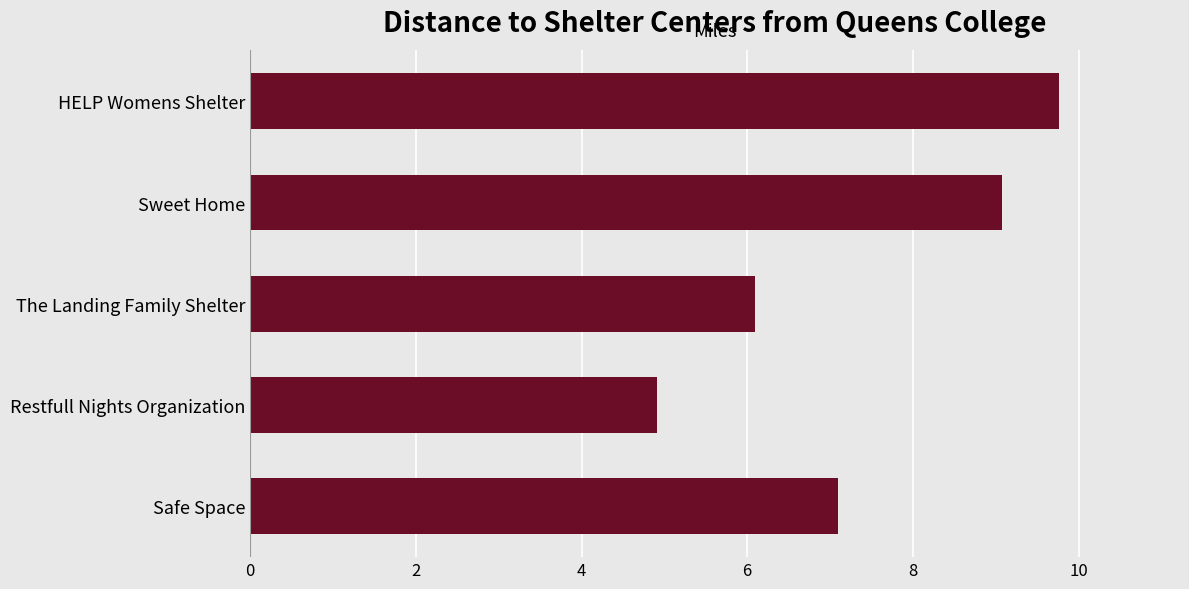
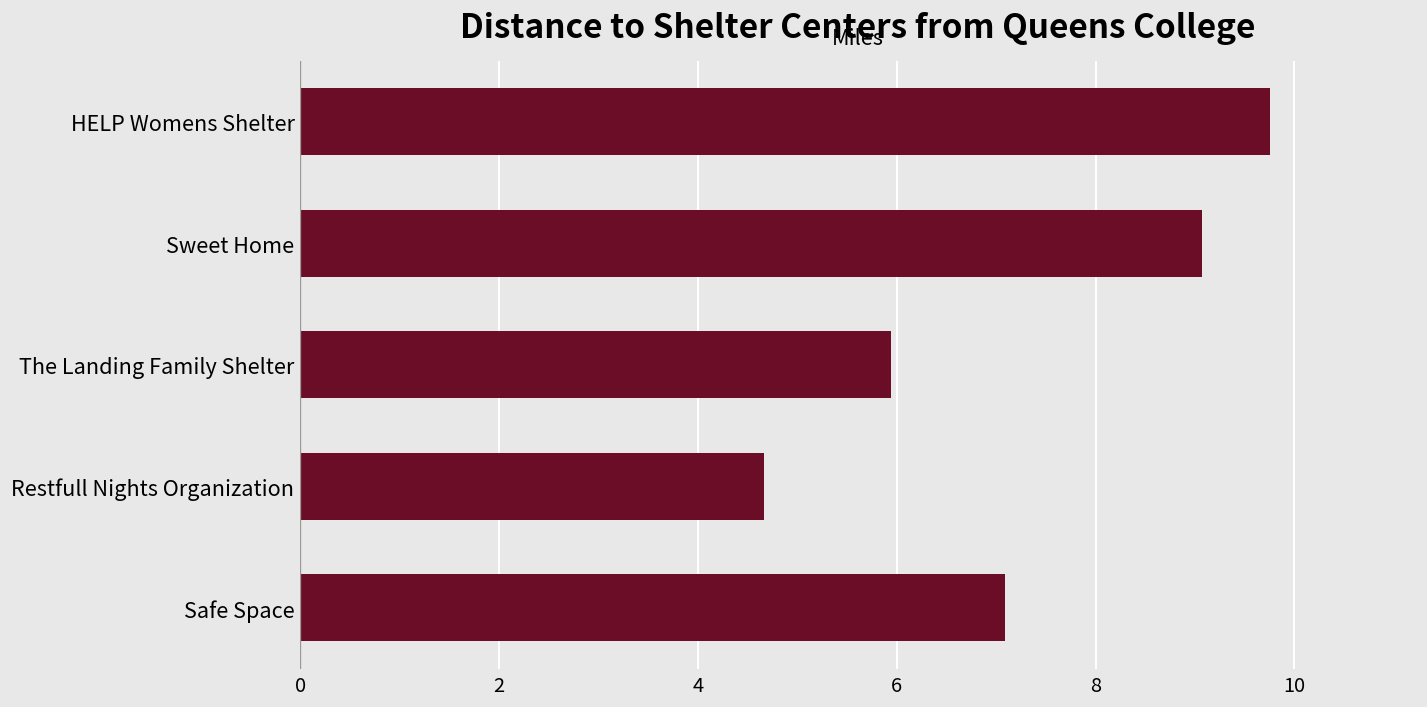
  {
    "HELP Womens Shelter": 9.8,
    "Sweet Home": 9.1,
-   "The Landing Family Shelter": 6.1,
-   "Restfull Nights Organization": 4.9,
+   "The Landing Family Shelter": 5.9,
+   "Restfull Nights Organization": 4.7,
    "Safe Space": 7.1
  }
